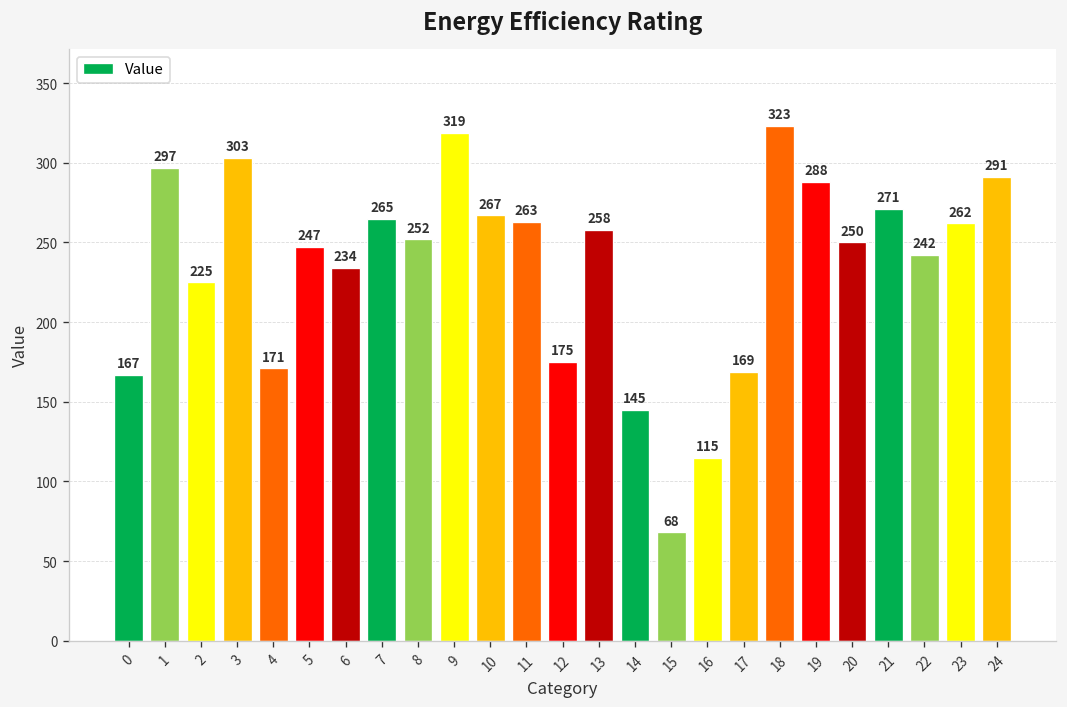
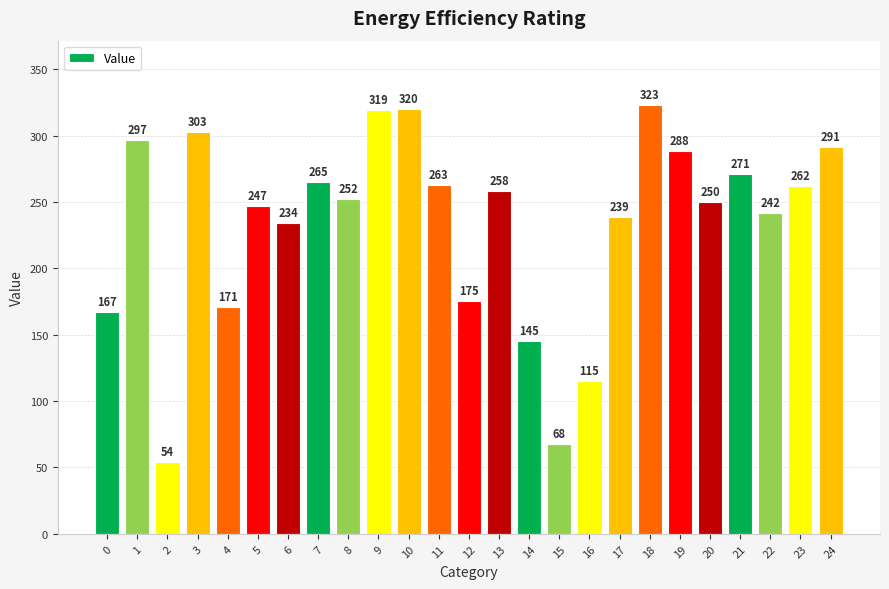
  {
    "0": 167,
    "1": 297,
-   "2": 225,
+   "2": 54,
    "3": 303,
    "4": 171,
    "5": 247,
    "6": 234,
    "7": 265,
    "8": 252,
    "9": 319,
-   "10": 267,
+   "10": 320,
    "11": 263,
    "12": 175,
    "13": 258,
    "14": 145,
    "15": 68,
    "16": 115,
-   "17": 169,
+   "17": 239,
    "18": 323,
    "19": 288,
    "20": 250,
    "21": 271,
    "22": 242,
    "23": 262,
    "24": 291
  }
